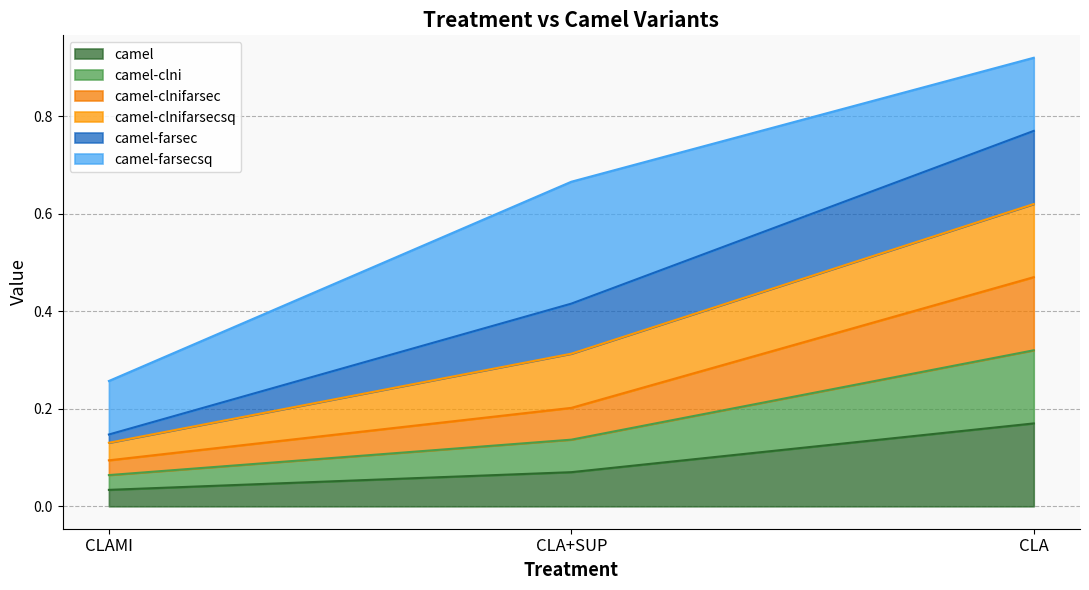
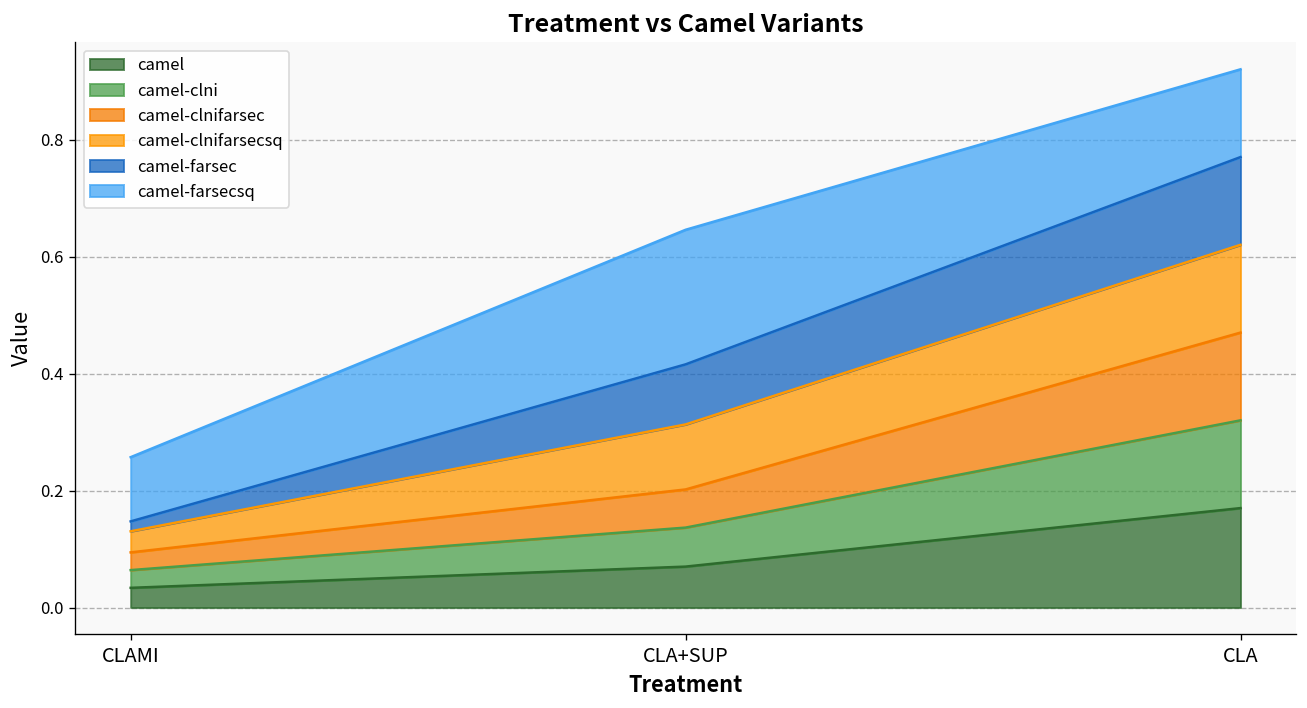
  {
    "camel": {
      "CLAMI": 0.03,
      "CLA+SUP": 0.07,
      "CLA": 0.17
    },
    "camel-clni": {
      "CLAMI": 0.03,
      "CLA+SUP": 0.07,
      "CLA": 0.15
    },
    "camel-farsec": {
      "CLAMI": 0.02,
      "CLA+SUP": 0.10,
      "CLA": 0.15
    },
    "camel-farsecsq": {
      "CLAMI": 0.11,
-     "CLA+SUP": 0.25,
+     "CLA+SUP": 0.23,
      "CLA": 0.15
    }
  }
